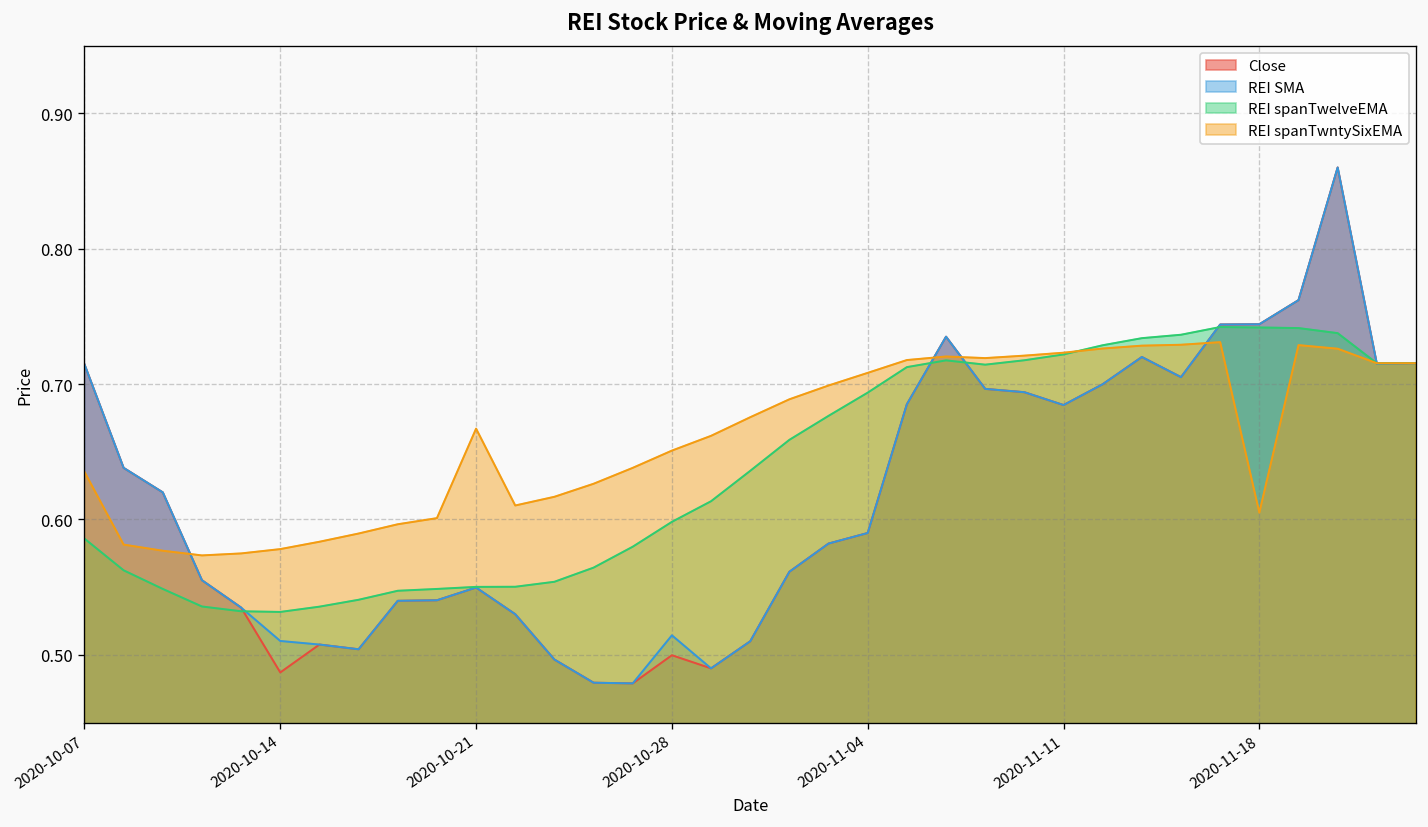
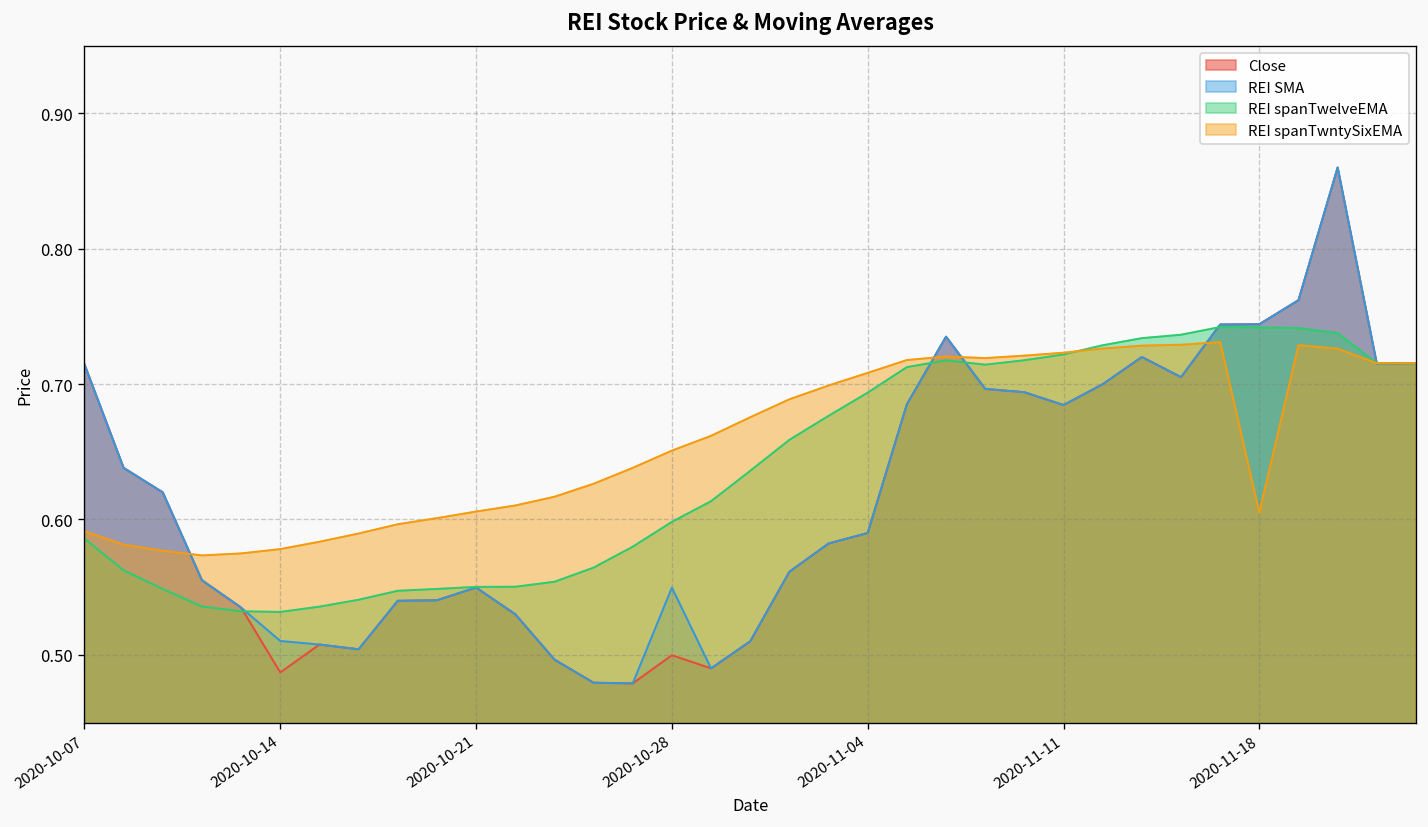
  {
    "Close": {
      "2020-10-14": 0.487,
      "2020-10-28": 0.500
    },
    "REI SMA": {
      "2020-10-14": 0.510,
-     "2020-10-28": 0.514
+     "2020-10-28": 0.550
    },
    "REI spanTwelveEMA": {
      "2020-10-07": 0.586,
      "2020-10-14": 0.532,
      "2020-10-28": 0.598,
      "2020-11-04": 0.694,
      "2020-11-18": 0.742
    },
    "REI spanTwntySixEMA": {
-     "2020-10-07": 0.635,
+     "2020-10-07": 0.591,
      "2020-10-14": 0.578,
-     "2020-10-21": 0.667,
+     "2020-10-21": 0.606,
      "2020-10-28": 0.651,
      "2020-11-04": 0.708,
      "2020-11-18": 0.605
    }
  }
